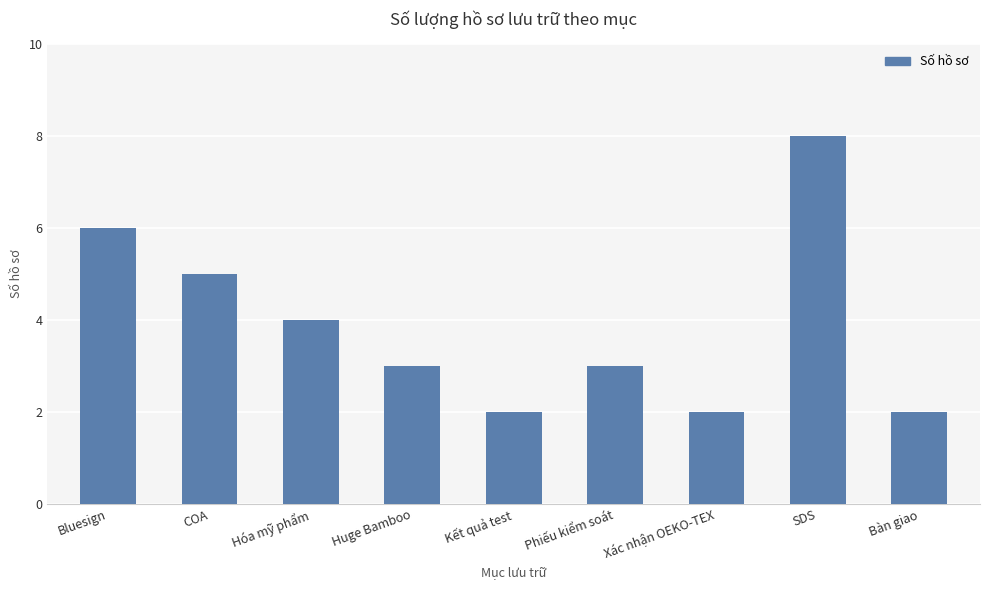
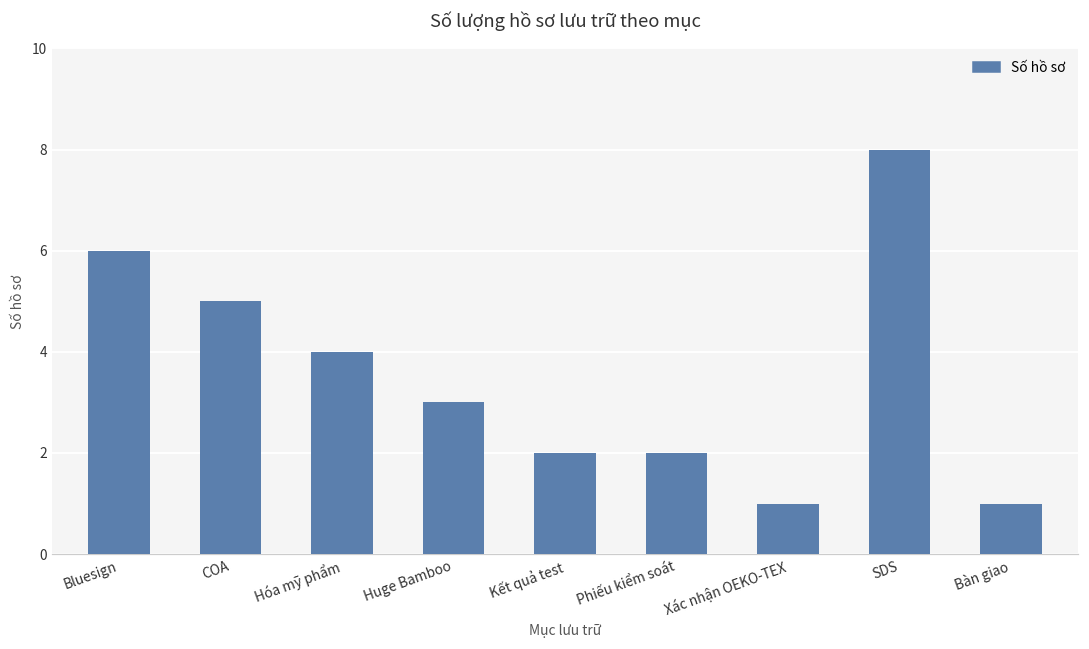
  {
    "Bluesign": 6,
    "COA": 5,
    "Hóa mỹ phẩm": 4,
    "Huge Bamboo": 3,
    "Kết quả test": 2,
-   "Phiếu kiểm soát": 3,
-   "Xác nhận OEKO-TEX": 2,
+   "Phiếu kiểm soát": 2,
+   "Xác nhận OEKO-TEX": 1,
    "SDS": 8,
-   "Bàn giao": 2
+   "Bàn giao": 1
  }
